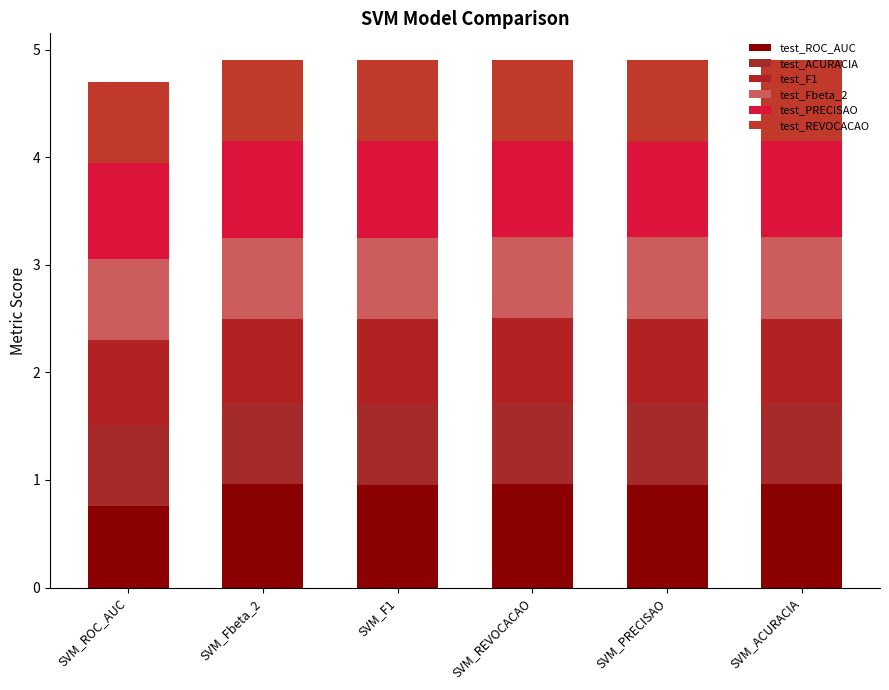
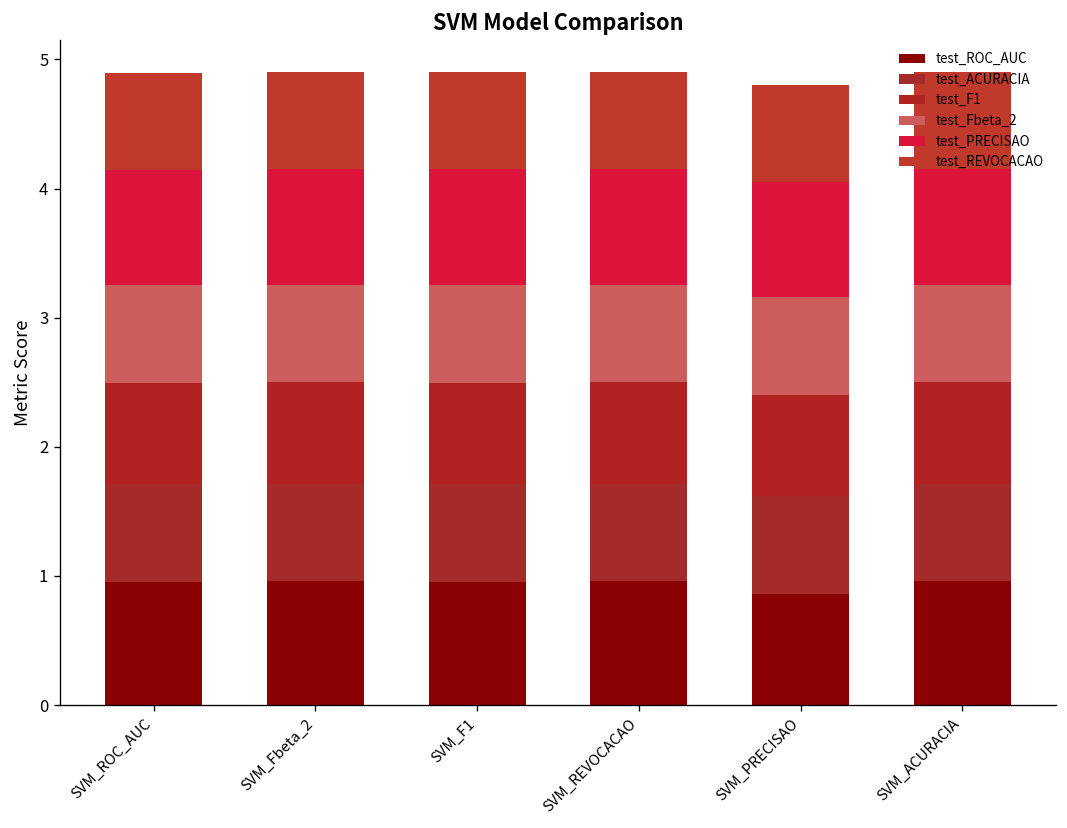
  {
    "test_ROC_AUC": {
-     "SVM_ROC_AUC": 0.76,
+     "SVM_ROC_AUC": 0.96,
      "SVM_Fbeta_2": 0.96,
      "SVM_F1": 0.96,
      "SVM_REVOCACAO": 0.96,
-     "SVM_PRECISAO": 0.96,
+     "SVM_PRECISAO": 0.86,
      "SVM_ACURACIA": 0.96
    },
    "test_Fbeta_2": {
      "SVM_ROC_AUC": 0.76,
      "SVM_Fbeta_2": 0.75,
      "SVM_F1": 0.75,
      "SVM_REVOCACAO": 0.75,
      "SVM_PRECISAO": 0.76,
      "SVM_ACURACIA": 0.75
    }
  }
